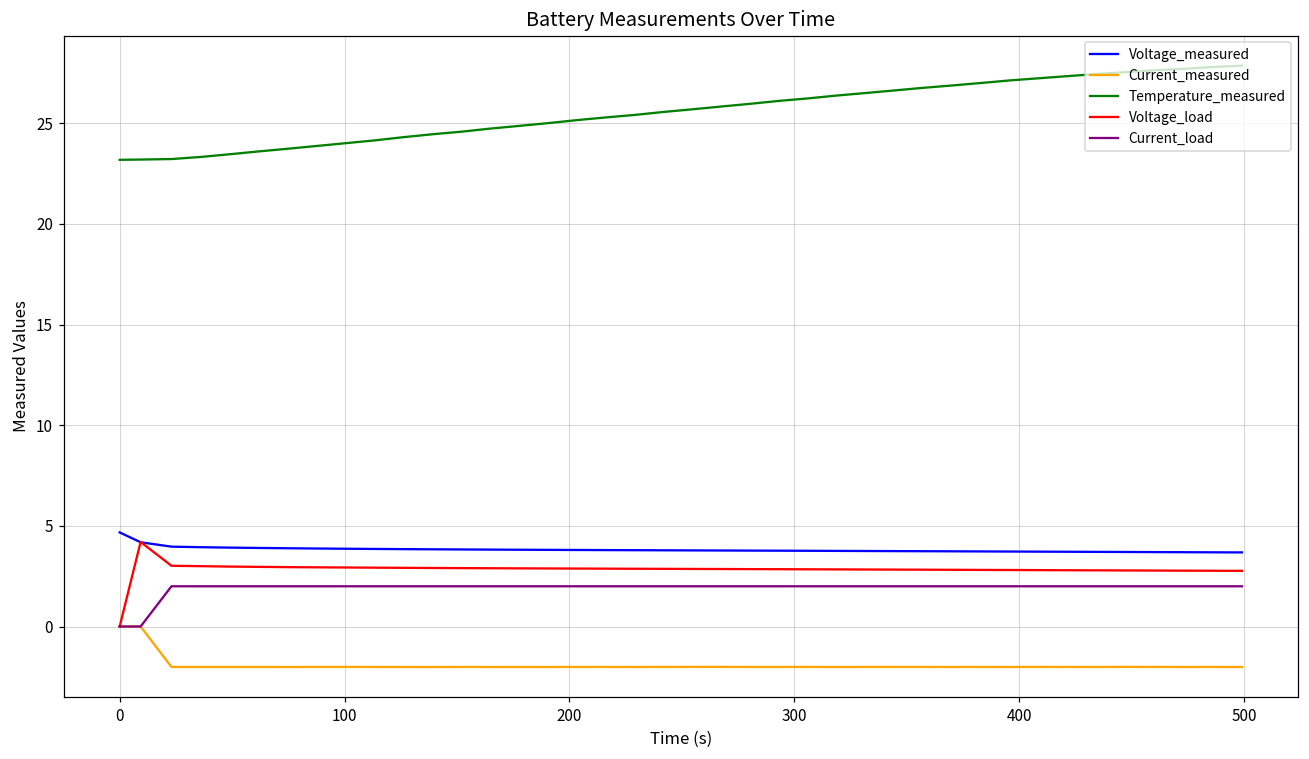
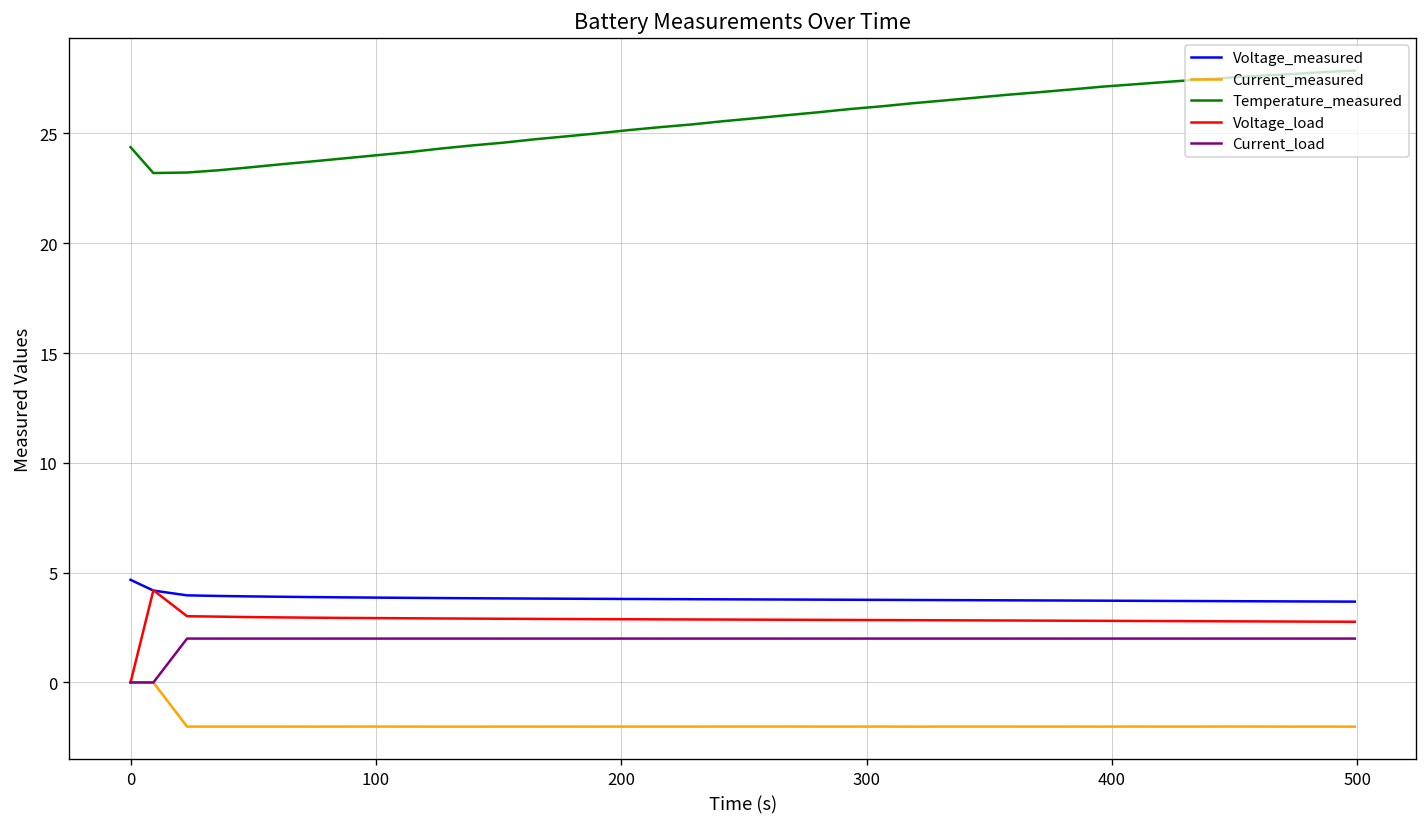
  {
    "Voltage_measured": {
      "0": 4.7
    },
    "Temperature_measured": {
-     "0": 23.2
+     "0": 24.4
    }
  }
